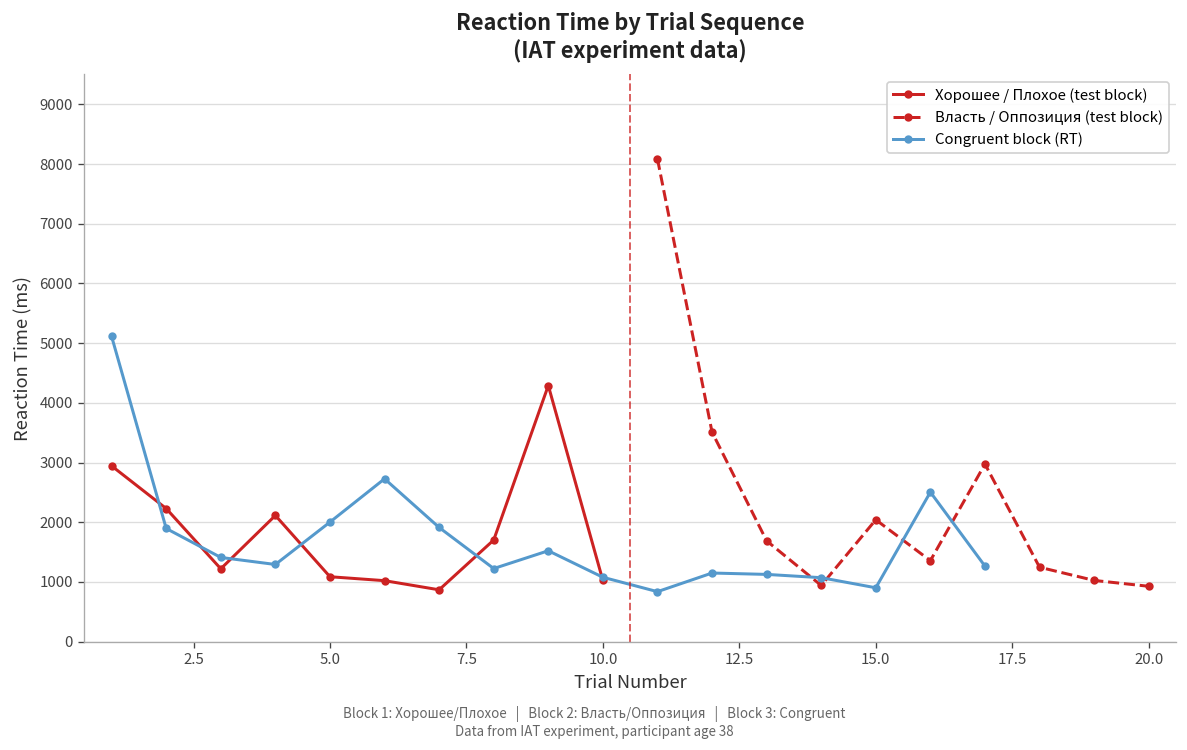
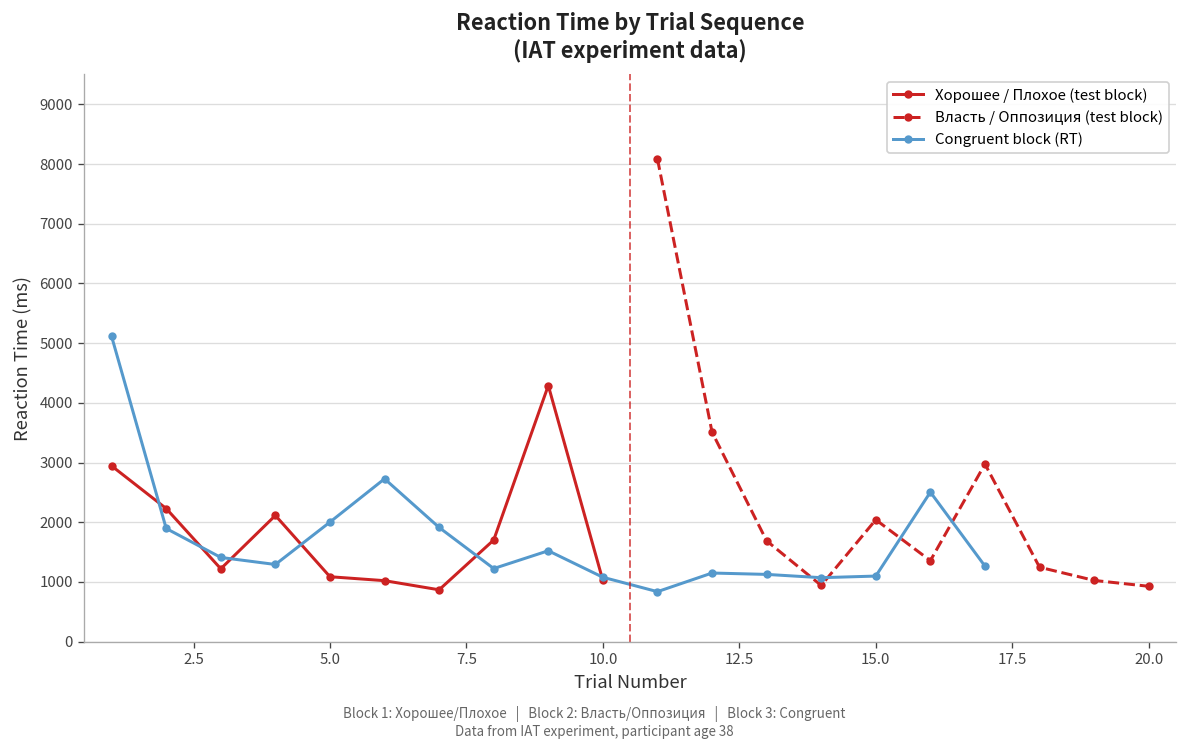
  {
    "Congruent block (RT)": {
      "5.0": 2000,
      "10.0": 1100,
-     "15.0": 900
+     "15.0": 1100
    }
  }
